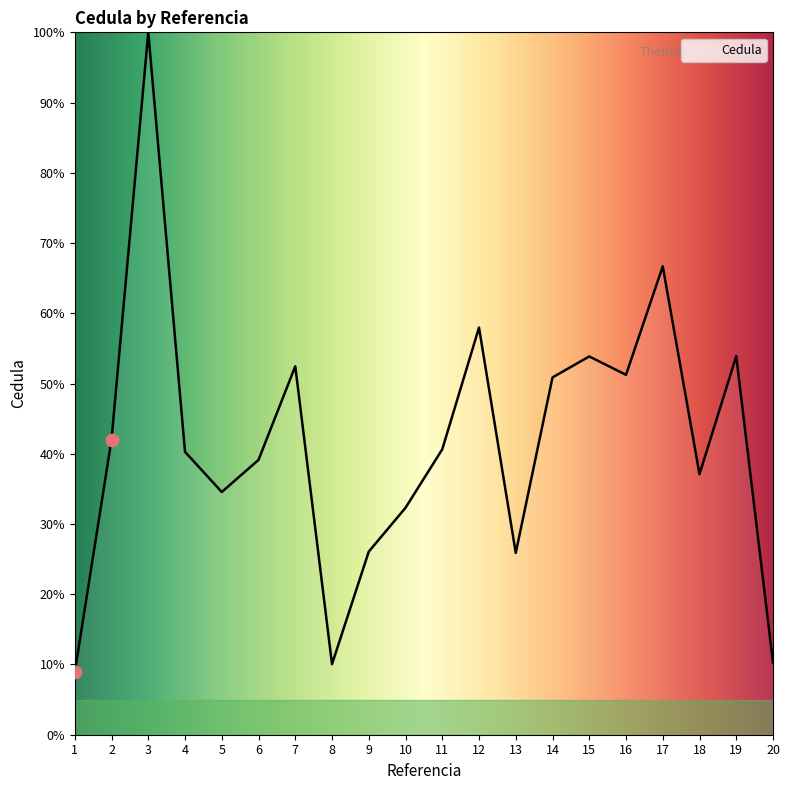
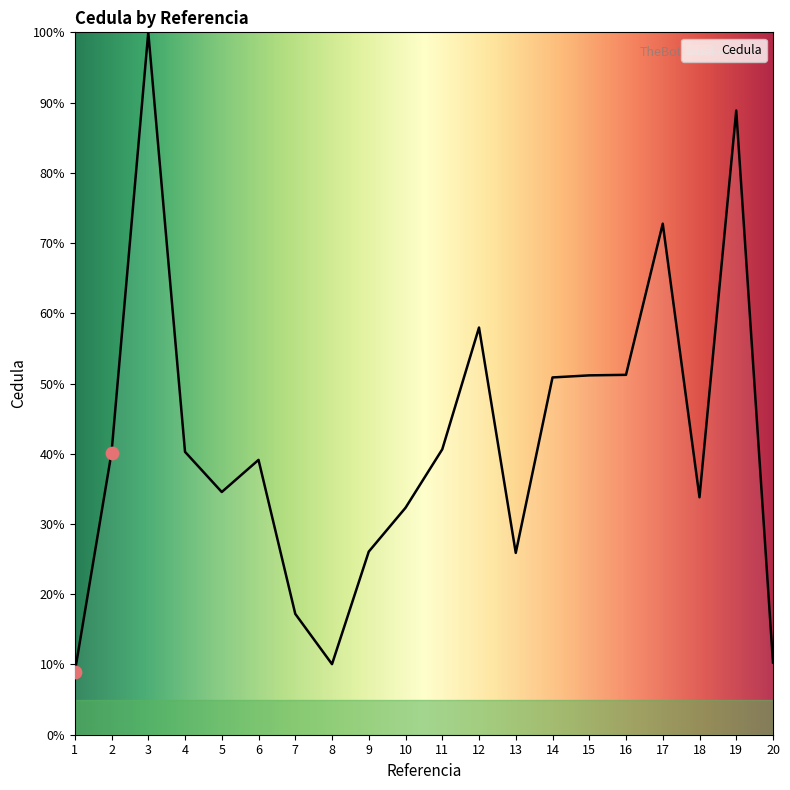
  {
    "Cedula": {
-     "2": "42%",
+     "2": "40%",
      "3": "100%",
      "4": "40%",
      "5": "35%",
      "6": "39%",
-     "7": "52%",
+     "7": "17%",
      "8": "10%",
      "9": "26%",
      "10": "32%",
      "11": "41%",
      "12": "58%",
      "13": "26%",
      "14": "51%",
-     "15": "54%",
+     "15": "51%",
      "16": "51%",
-     "17": "67%",
-     "18": "37%",
-     "19": "54%",
+     "17": "73%",
+     "18": "34%",
+     "19": "89%",
      "20": "10%"
    }
  }
